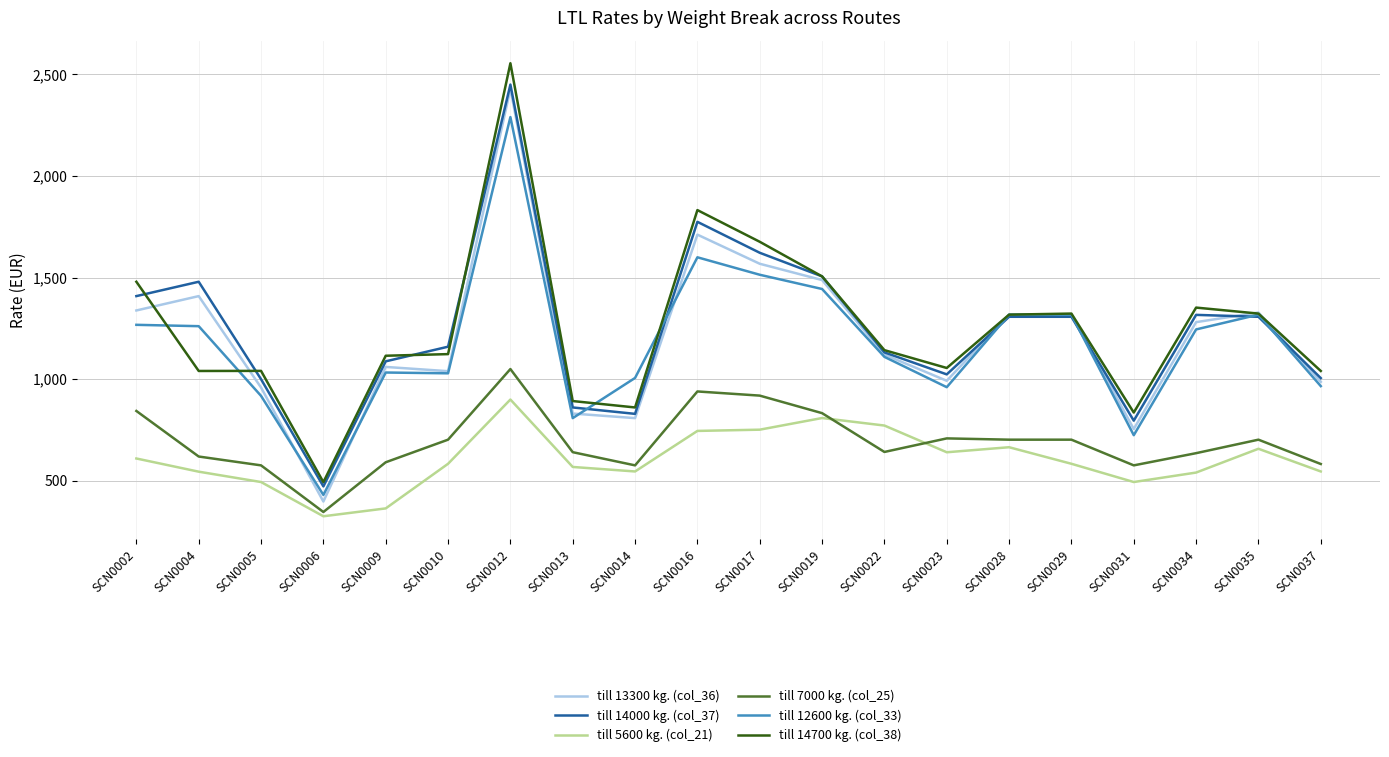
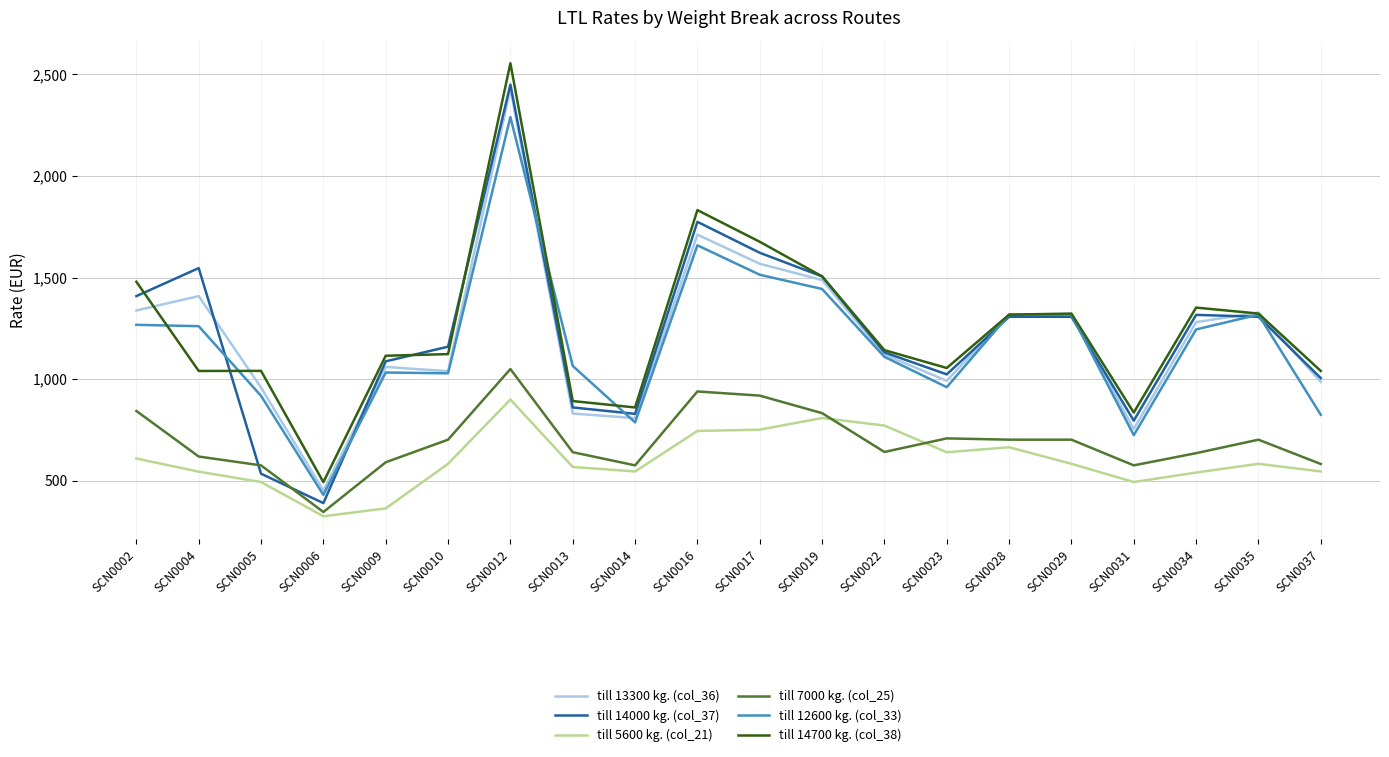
  {
    "till 13300 kg. (col_36)": {
      "SCN0002": "1,340",
      "SCN0004": "1,410",
      "SCN0005": "960",
-     "SCN0006": "400",
+     "SCN0006": "450",
      "SCN0009": "1,060",
      "SCN0012": "2,430",
      "SCN0013": "830",
      "SCN0014": "810",
      "SCN0016": "1,710",
      "SCN0017": "1,570",
      "SCN0019": "1,490",
      "SCN0023": "990",
      "SCN0031": "760",
      "SCN0034": "1,280",
      "SCN0037": "990"
    },
    "till 14000 kg. (col_37)": {
      "SCN0002": "1,410",
-     "SCN0004": "1,480",
-     "SCN0005": "1,000",
-     "SCN0006": "470",
+     "SCN0004": "1,550",
+     "SCN0005": "540",
+     "SCN0006": "390",
      "SCN0009": "1,090",
      "SCN0010": "1,160",
      "SCN0012": "2,450",
      "SCN0013": "860",
      "SCN0014": "830",
      "SCN0016": "1,770",
      "SCN0017": "1,620",
      "SCN0023": "1,020",
      "SCN0031": "800",
      "SCN0034": "1,320",
      "SCN0037": "1,010"
    },
    "till 5600 kg. (col_21)": {
      "SCN0002": "610",
      "SCN0004": "540",
      "SCN0005": "490",
      "SCN0006": "330",
      "SCN0009": "360",
      "SCN0010": "580",
      "SCN0012": "900",
      "SCN0013": "570",
      "SCN0014": "550",
      "SCN0016": "750",
      "SCN0017": "750",
      "SCN0019": "810",
      "SCN0022": "770",
      "SCN0023": "640",
      "SCN0028": "670",
      "SCN0029": "580",
      "SCN0031": "490",
      "SCN0034": "540",
-     "SCN0035": "660",
+     "SCN0035": "580",
      "SCN0037": "550"
    },
    "till 12600 kg. (col_33)": {
      "SCN0002": "1,270",
      "SCN0004": "1,260",
      "SCN0005": "920",
      "SCN0006": "430",
      "SCN0009": "1,030",
      "SCN0012": "2,290",
-     "SCN0013": "810",
-     "SCN0014": "1,010",
-     "SCN0016": "1,600",
+     "SCN0013": "1,070",
+     "SCN0014": "790",
+     "SCN0016": "1,660",
      "SCN0017": "1,510",
      "SCN0019": "1,440",
      "SCN0023": "960",
      "SCN0031": "720",
      "SCN0034": "1,240",
-     "SCN0037": "970"
+     "SCN0037": "830"
    }
  }
